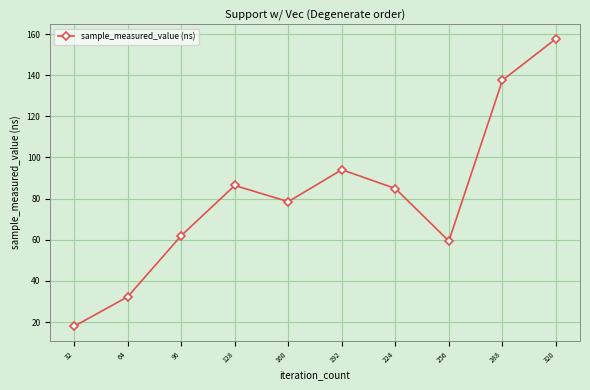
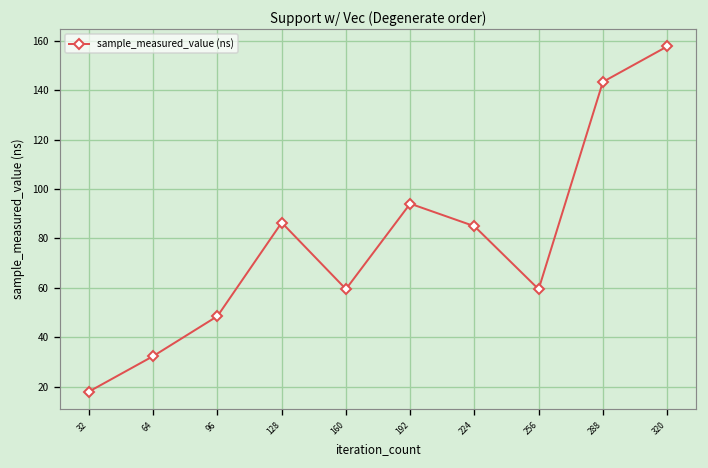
  {
    "32": 18,
    "64": 32,
-   "96": 62,
+   "96": 49,
    "128": 86,
-   "160": 79,
+   "160": 59,
    "192": 94,
    "224": 85,
    "256": 59,
-   "288": 137,
+   "288": 143,
    "320": 158
  }
